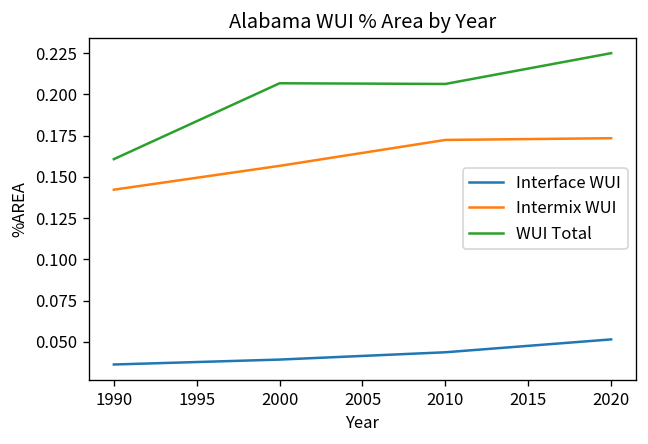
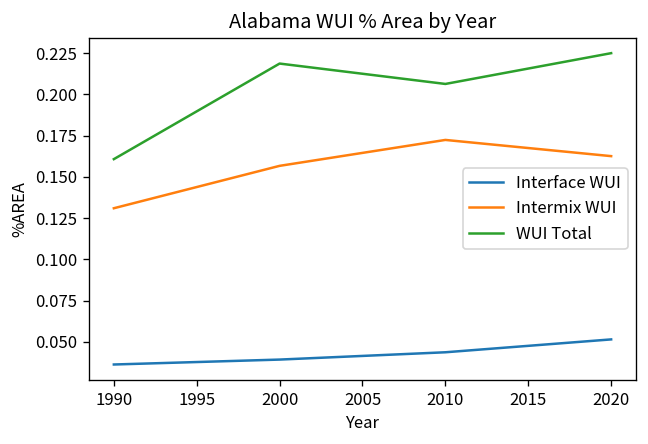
  {
    "Interface WUI": {
      "1990": 0.036,
      "2000": 0.039,
      "2010": 0.044,
      "2020": 0.052
    },
    "Intermix WUI": {
-     "1990": 0.142,
+     "1990": 0.131,
      "2000": 0.157,
      "2010": 0.172,
-     "2020": 0.173
+     "2020": 0.163
    },
    "WUI Total": {
      "1990": 0.161,
-     "2000": 0.207,
+     "2000": 0.219,
      "2010": 0.206,
      "2020": 0.225
    }
  }
